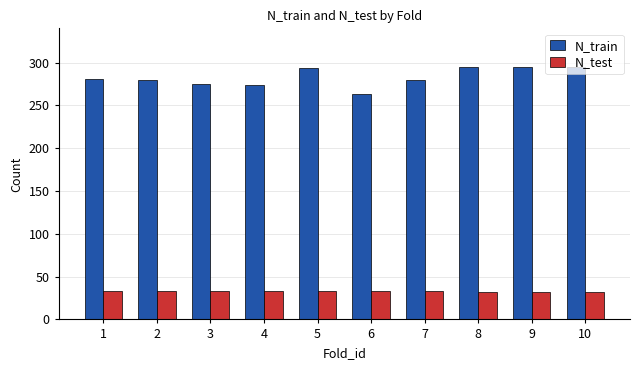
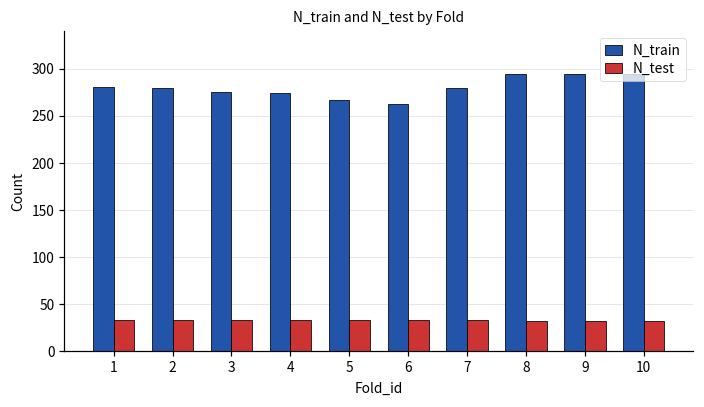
  {
    "N_train": {
      "1": 280,
      "2": 280,
      "3": 280,
      "4": 270,
-     "5": 290,
+     "5": 270,
      "6": 260,
      "7": 280,
      "8": 300,
      "9": 300
    },
    "N_test": {
      "1": 30,
      "2": 30,
      "3": 30,
      "4": 30,
      "5": 30,
      "6": 30,
      "7": 30,
      "8": 30,
      "9": 30,
      "10": 30
    }
  }
